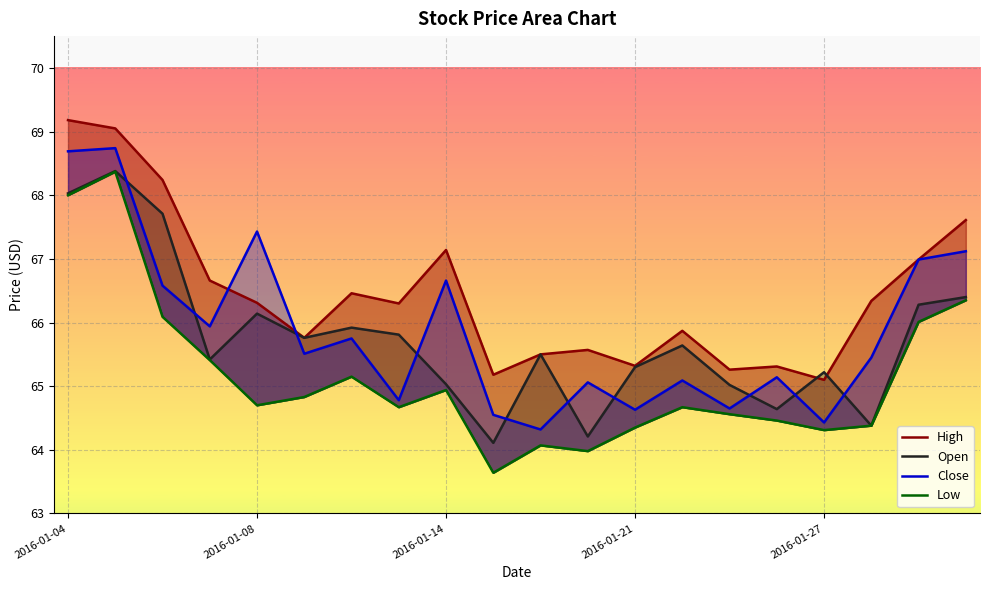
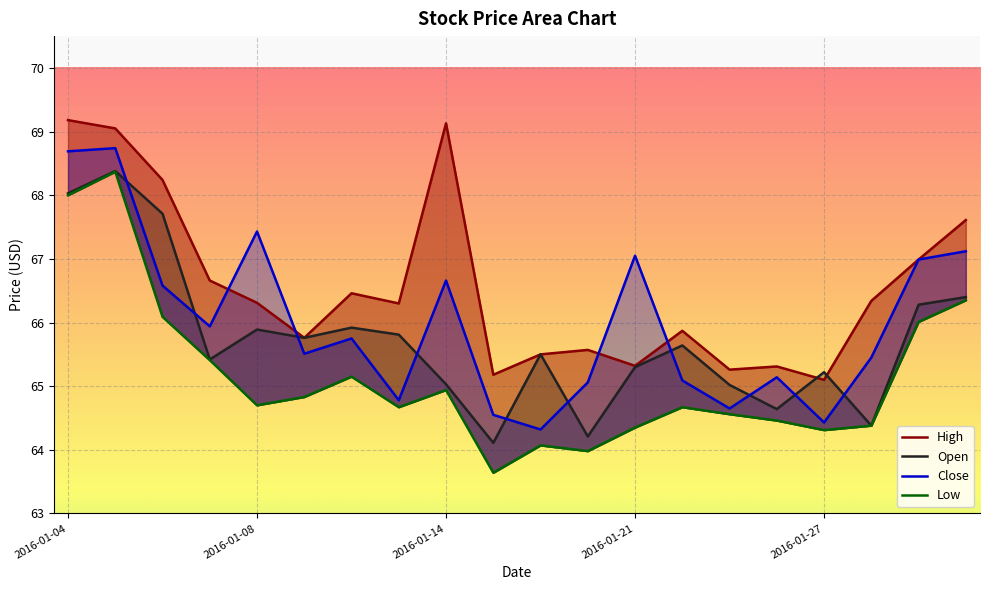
  {
    "High": {
      "2016-01-04": 69.2,
      "2016-01-08": 66.3,
-     "2016-01-14": 67.1,
+     "2016-01-14": 69.1,
      "2016-01-27": 65.1
    },
    "Open": {
-     "2016-01-08": 66.1,
+     "2016-01-08": 65.9,
      "2016-01-14": 65.0,
      "2016-01-27": 65.2
    },
    "Close": {
      "2016-01-04": 68.7,
      "2016-01-08": 67.4,
      "2016-01-14": 66.7,
-     "2016-01-21": 64.6,
+     "2016-01-21": 67.1,
      "2016-01-27": 64.4
    },
    "Low": {
      "2016-01-08": 64.7,
      "2016-01-14": 64.9,
      "2016-01-21": 64.4,
      "2016-01-27": 64.3
    }
  }
